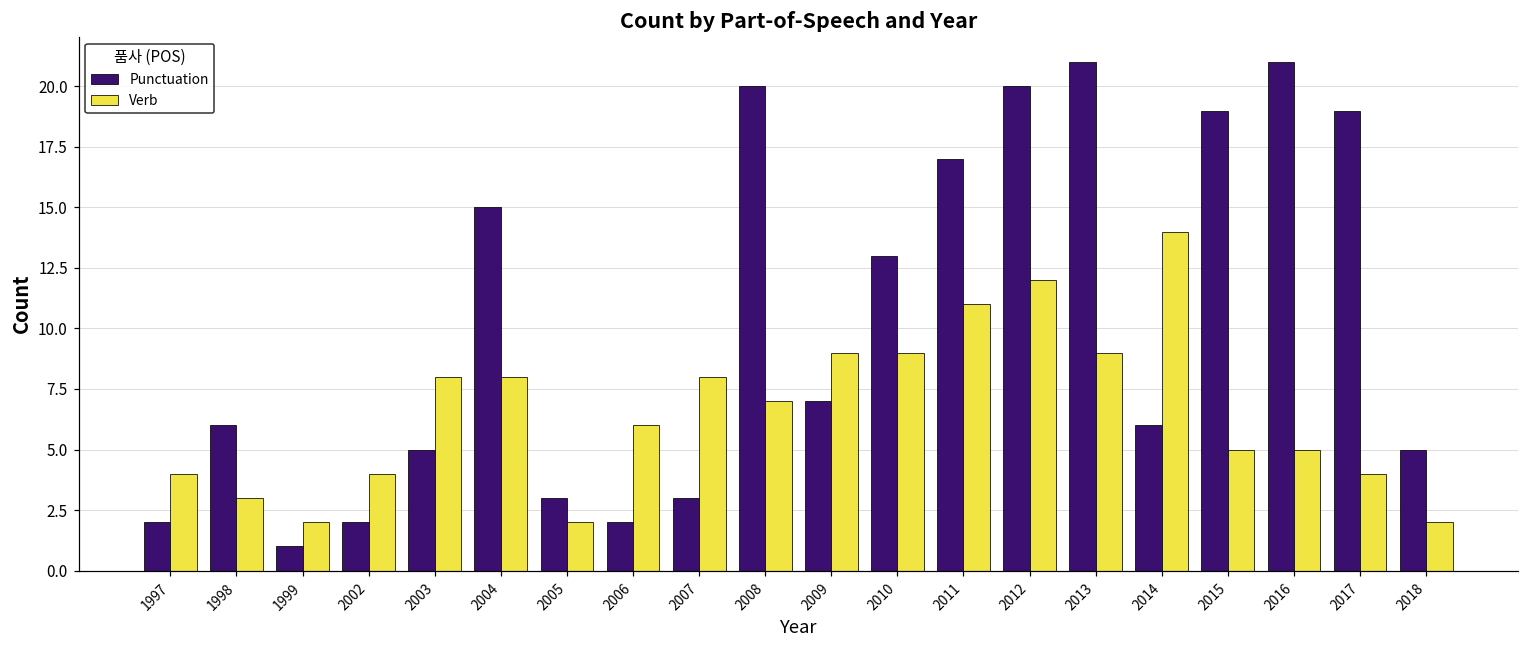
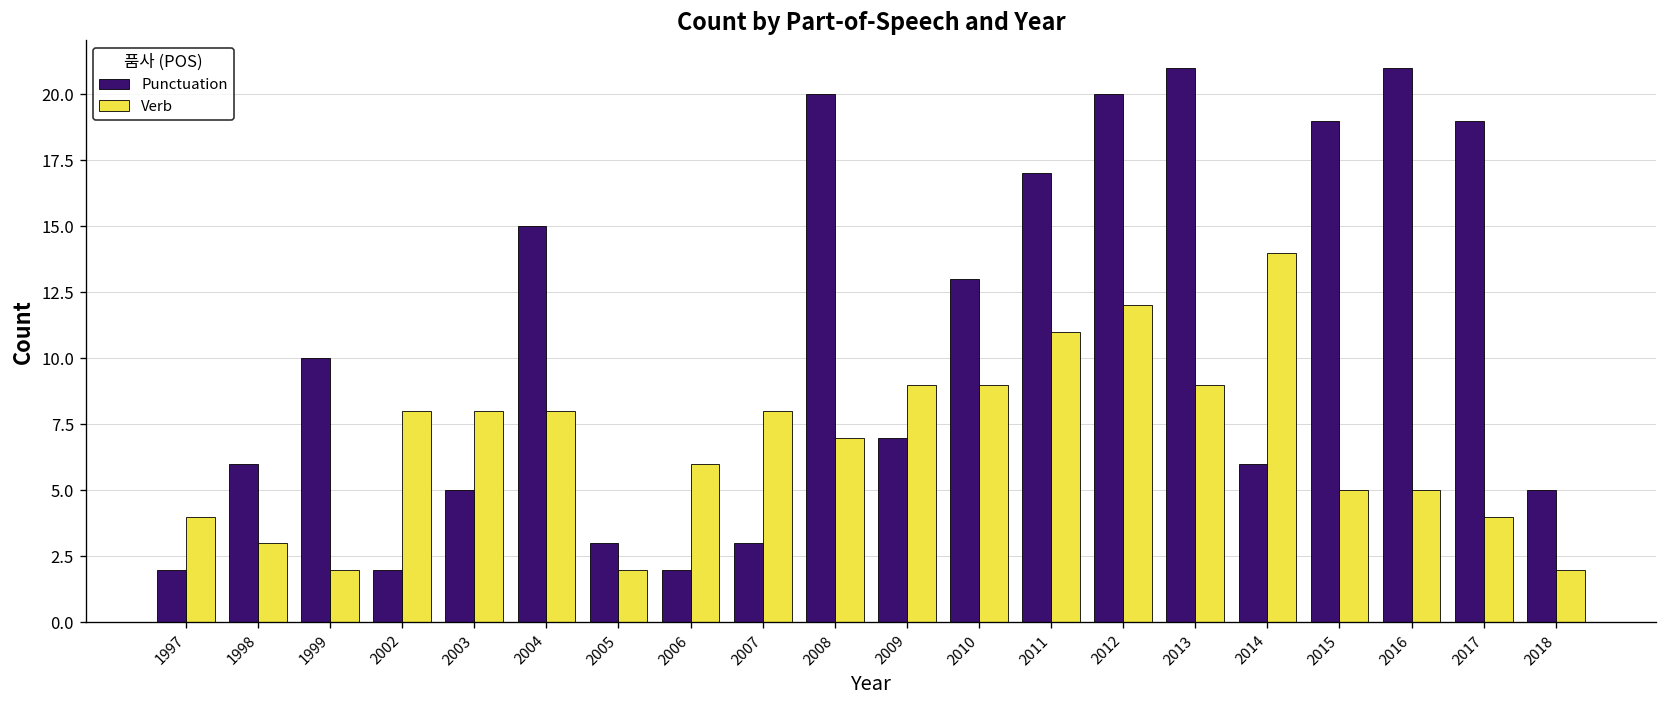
  {
    "Punctuation": {
      "1997": 2,
      "1998": 6,
-     "1999": 1,
+     "1999": 10,
      "2002": 2,
      "2003": 5,
      "2004": 15,
      "2005": 3,
      "2006": 2,
      "2007": 3,
      "2008": 20,
      "2009": 7,
      "2010": 13,
      "2011": 17,
      "2012": 20,
      "2013": 21,
      "2014": 6,
      "2015": 19,
      "2016": 21,
      "2017": 19,
      "2018": 5
    },
    "Verb": {
      "1997": 4,
      "1998": 3,
      "1999": 2,
-     "2002": 4,
+     "2002": 8,
      "2003": 8,
      "2004": 8,
      "2005": 2,
      "2006": 6,
      "2007": 8,
      "2008": 7,
      "2009": 9,
      "2010": 9,
      "2011": 11,
      "2012": 12,
      "2013": 9,
      "2014": 14,
      "2015": 5,
      "2016": 5,
      "2017": 4,
      "2018": 2
    }
  }
